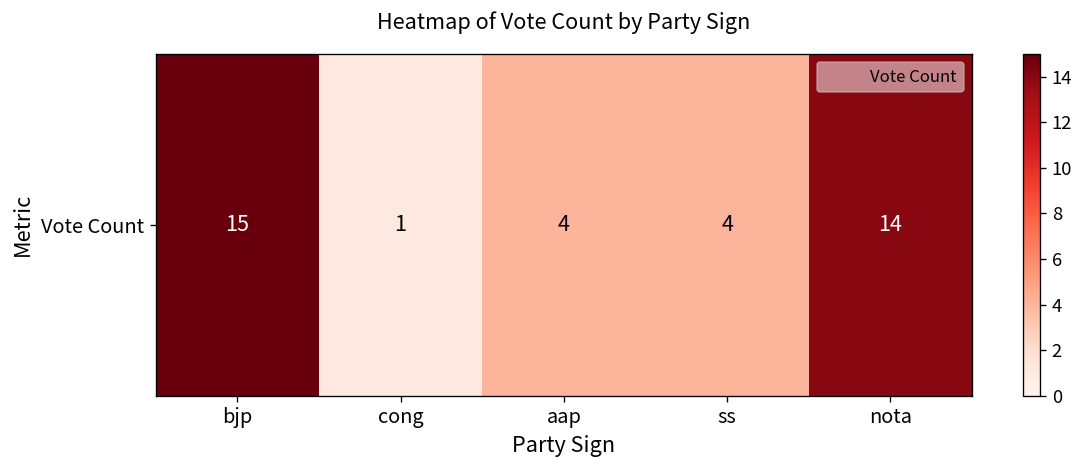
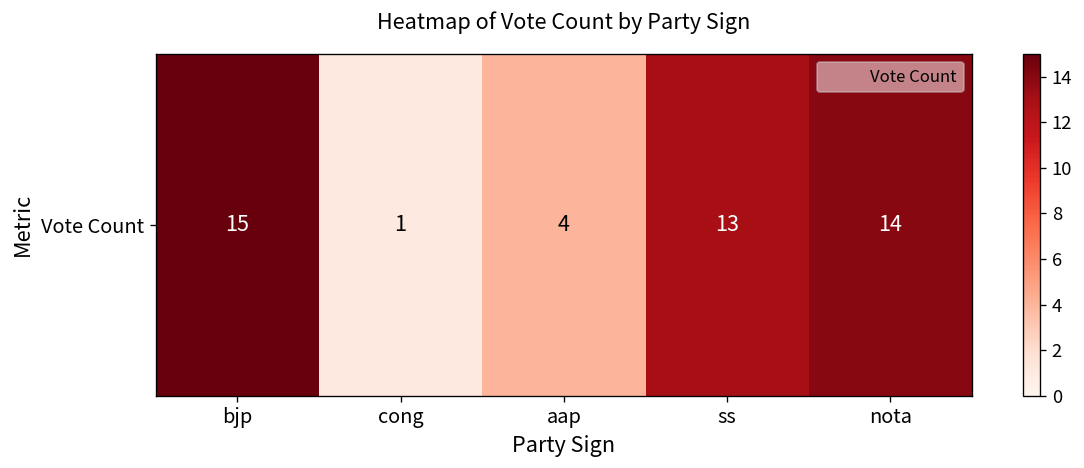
  {
    "Vote Count": {
      "bjp": 15,
      "cong": 1,
      "aap": 4,
-     "ss": 4,
+     "ss": 13,
      "nota": 14
    }
  }
